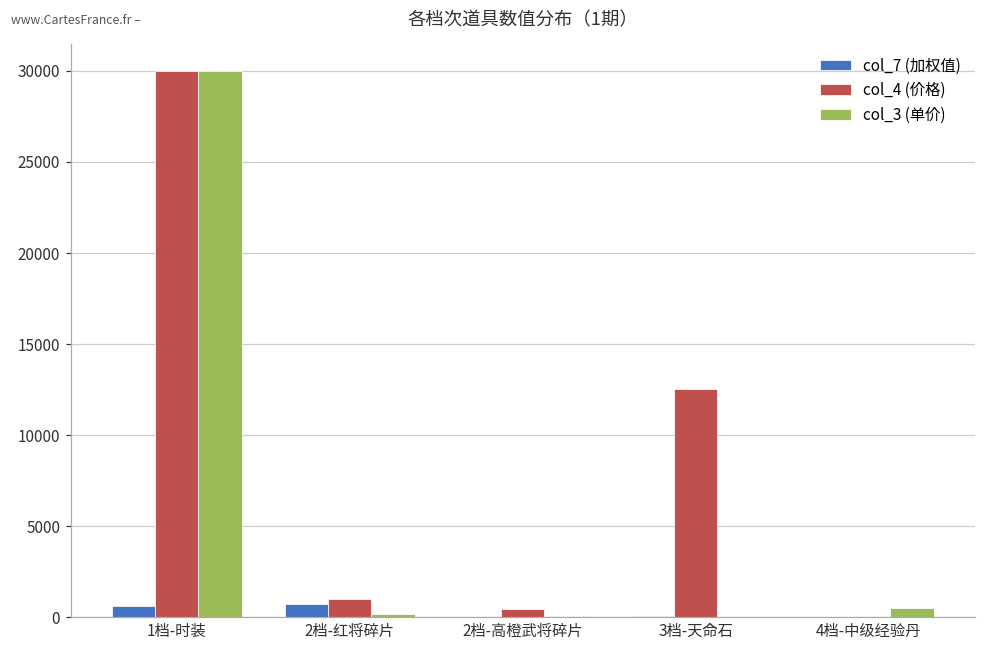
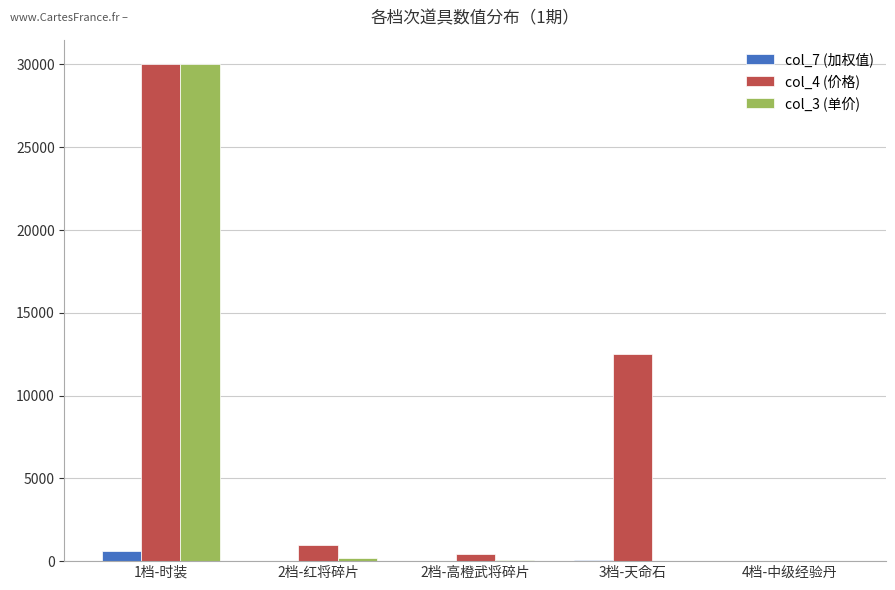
  {
    "col_7 (加权值)": {
      "1档-时装": 600,
-     "2档-红将碎片": 700
+     "2档-红将碎片": 0
    },
    "col_4 (价格)": {
      "1档-时装": 30000,
      "2档-红将碎片": 1000,
      "2档-高橙武将碎片": 500,
      "3档-天命石": 12500
    },
    "col_3 (单价)": {
      "1档-时装": 30000,
      "2档-红将碎片": 200,
-     "4档-中级经验丹": 500
+     "4档-中级经验丹": 0
    }
  }
